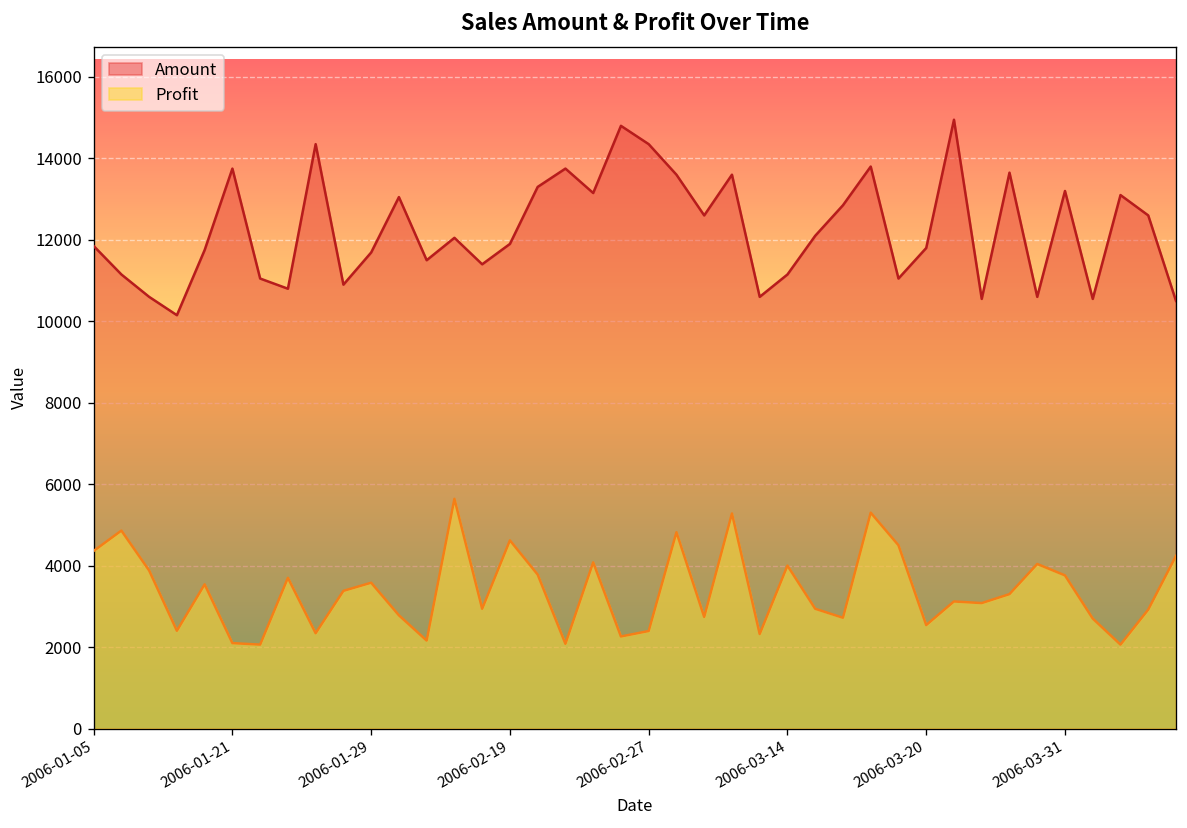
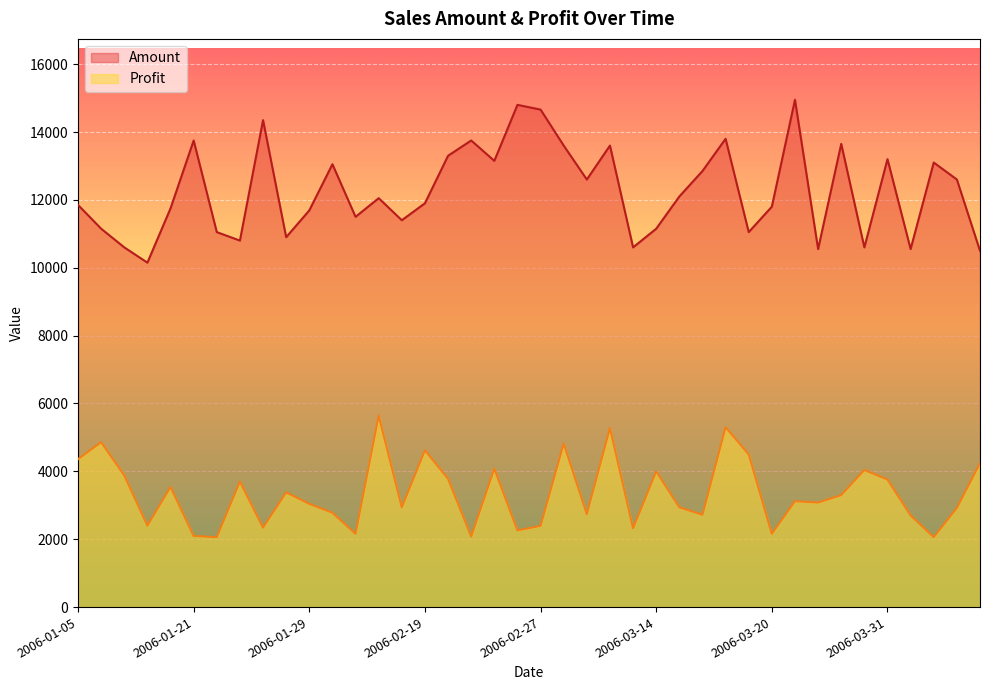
  {
    "Amount": {
      "2006-01-05": 11900,
      "2006-01-21": 13800,
      "2006-01-29": 11700,
-     "2006-02-27": 14400,
+     "2006-02-27": 14700,
      "2006-03-20": 11800
    },
    "Profit": {
      "2006-01-05": 4400,
      "2006-01-21": 2100,
-     "2006-01-29": 3600,
+     "2006-01-29": 3000,
      "2006-02-27": 2400,
-     "2006-03-20": 2500
+     "2006-03-20": 2200
    }
  }
